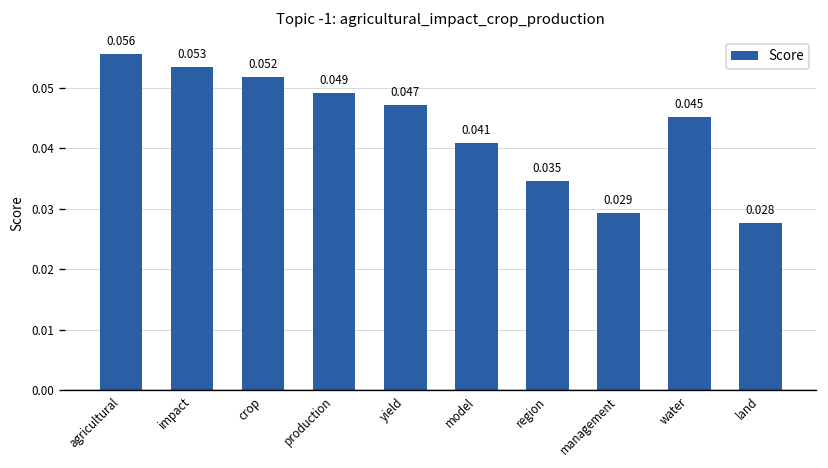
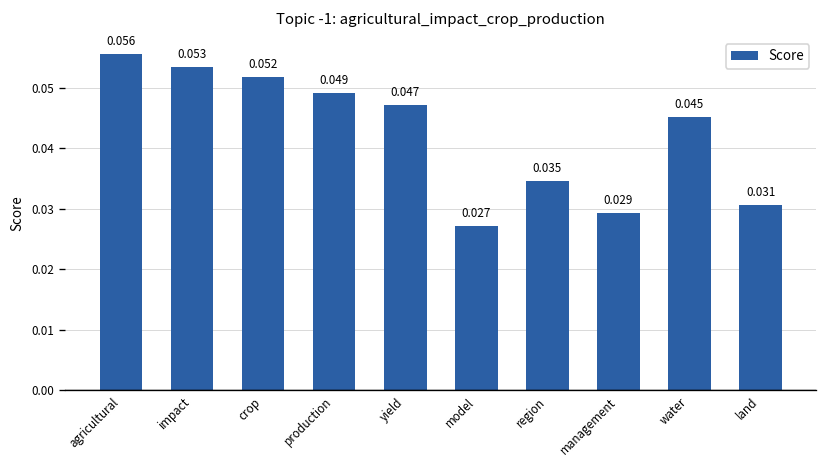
  {
    "agricultural": 0.056,
    "impact": 0.053,
    "crop": 0.052,
    "production": 0.049,
    "yield": 0.047,
-   "model": 0.041,
+   "model": 0.027,
    "region": 0.035,
    "management": 0.029,
    "water": 0.045,
-   "land": 0.028
+   "land": 0.031
  }
